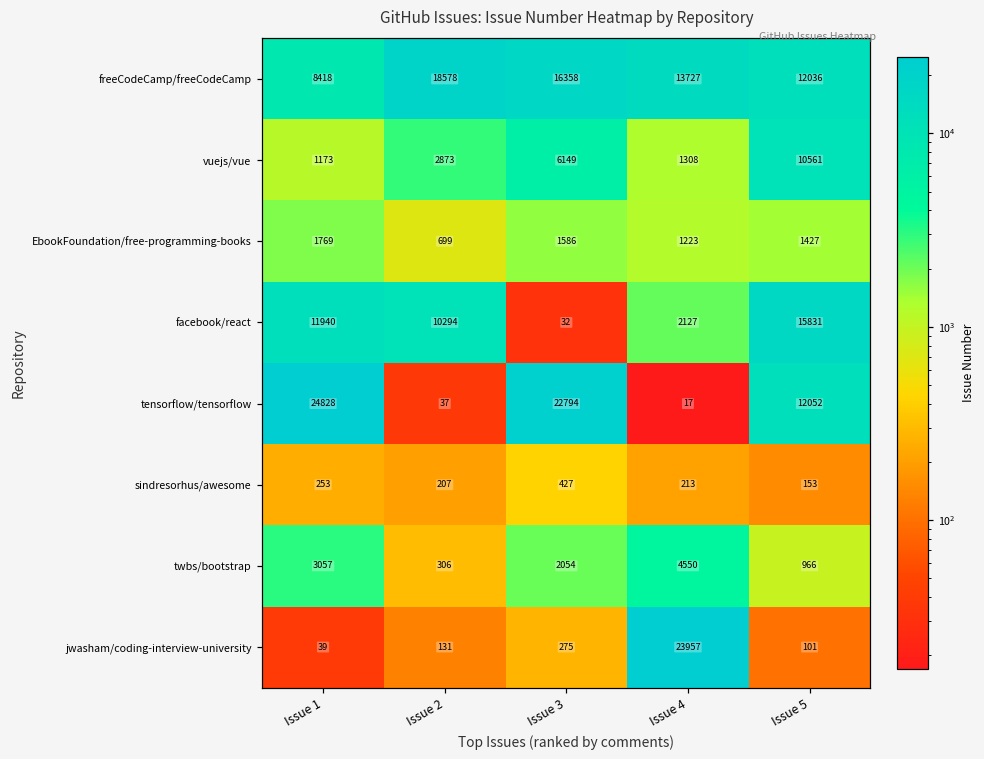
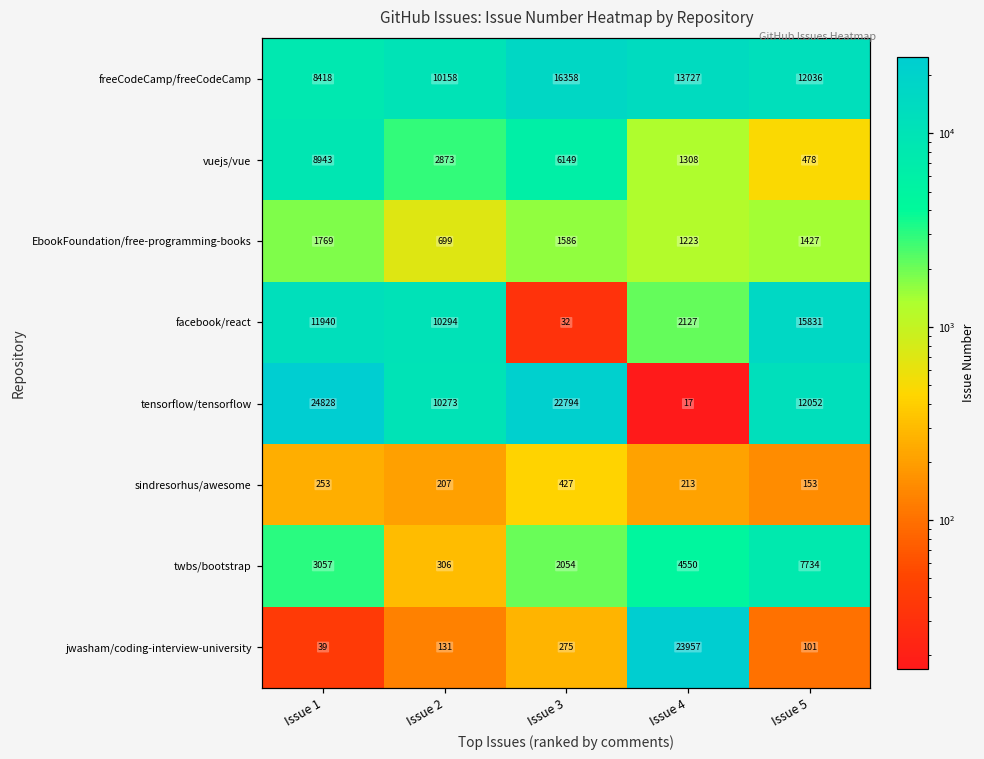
  {
    "freeCodeCamp/freeCodeCamp": {
-     "Issue 2": 18578
+     "Issue 2": 10158
    },
    "vuejs/vue": {
-     "Issue 1": 1173,
-     "Issue 5": 10561
+     "Issue 1": 8943,
+     "Issue 5": 478
    },
    "tensorflow/tensorflow": {
-     "Issue 2": 37
+     "Issue 2": 10273
    },
    "twbs/bootstrap": {
-     "Issue 5": 966
+     "Issue 5": 7734
    }
  }
